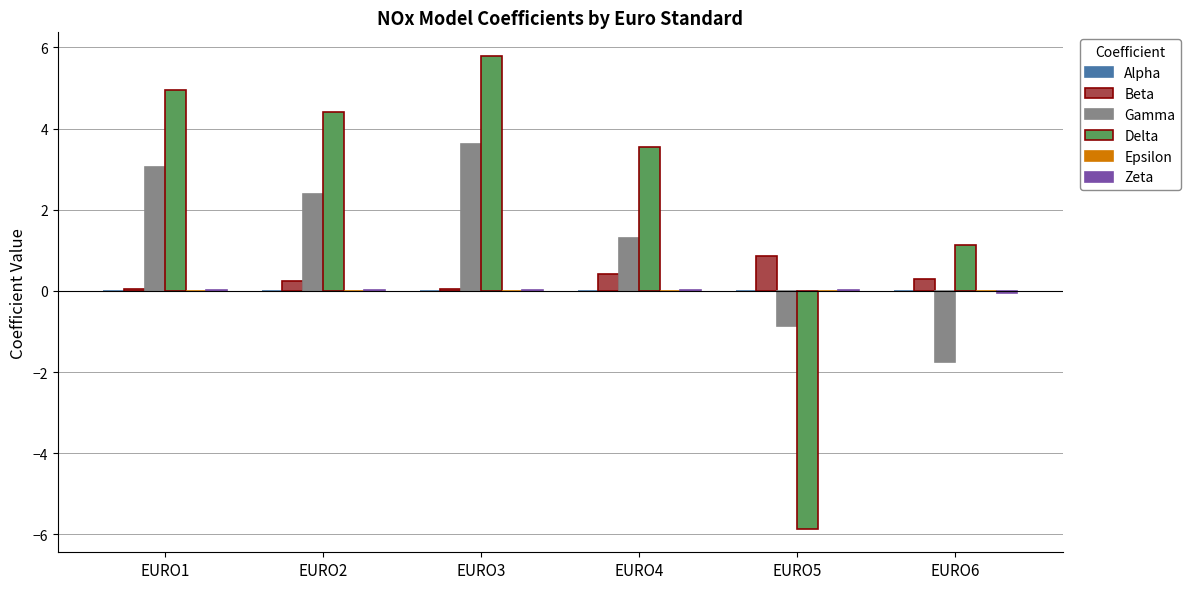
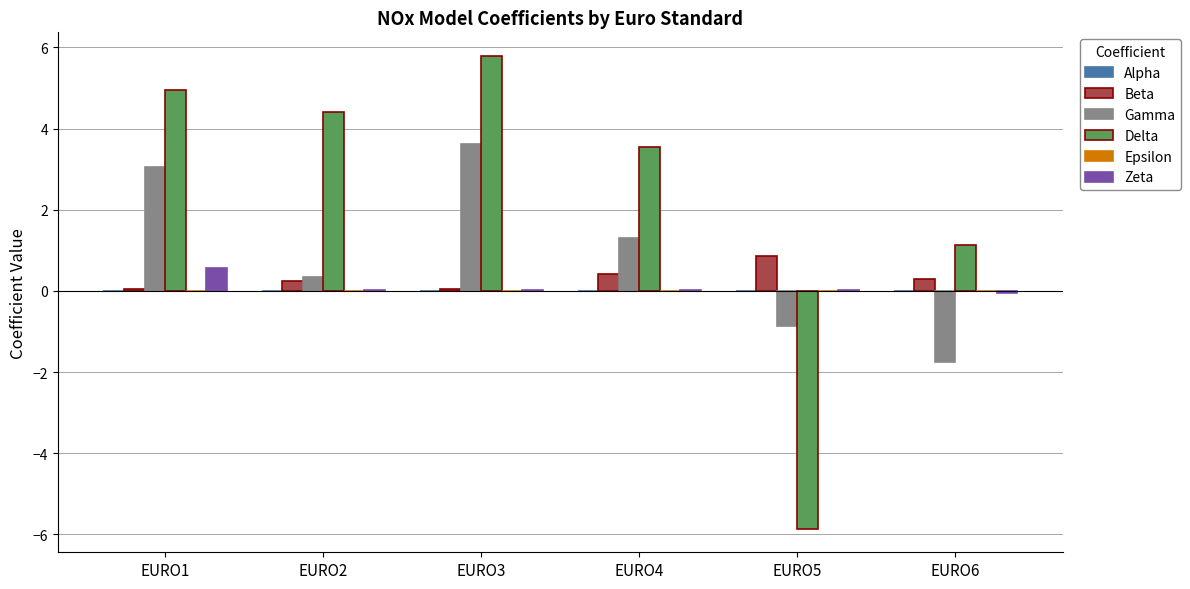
  {
    "Beta": {
      "EURO2": 0.2,
      "EURO4": 0.4,
      "EURO5": 0.9,
      "EURO6": 0.3
    },
    "Gamma": {
      "EURO1": 3.1,
-     "EURO2": 2.4,
+     "EURO2": 0.3,
      "EURO3": 3.6,
      "EURO4": 1.3,
      "EURO5": -0.9,
      "EURO6": -1.7
    },
    "Delta": {
      "EURO1": 4.9,
      "EURO2": 4.4,
      "EURO3": 5.8,
      "EURO4": 3.5,
      "EURO5": -5.9,
      "EURO6": 1.1
    },
    "Zeta": {
-     "EURO1": 0.0
+     "EURO1": 0.6
    }
  }
